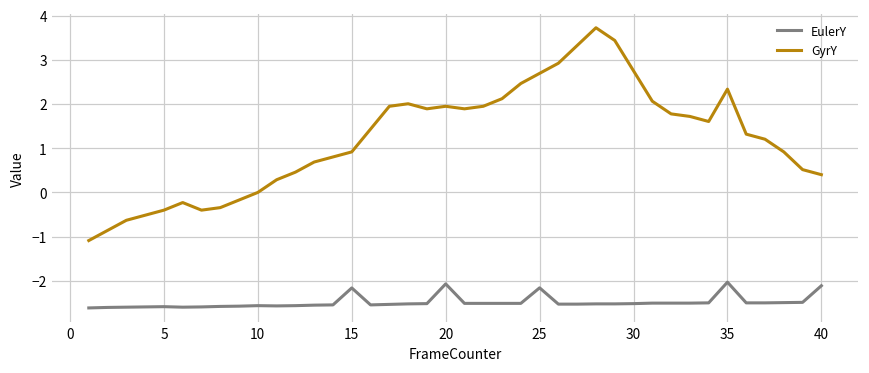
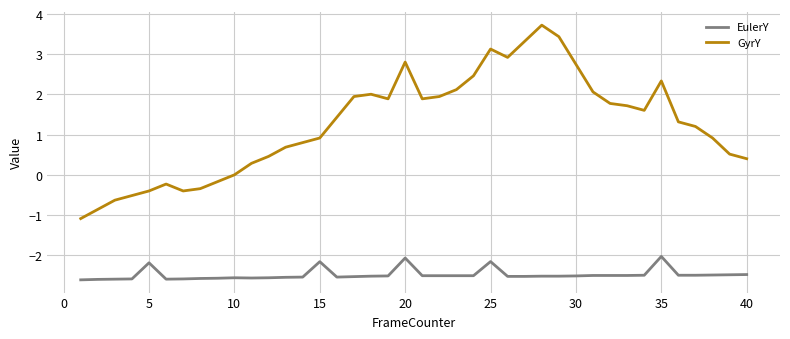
  {
    "EulerY": {
-     "5": -2.6,
+     "5": -2.2,
      "10": -2.6,
      "15": -2.2,
      "20": -2.1,
      "25": -2.2,
      "30": -2.5,
      "35": -2.0,
-     "40": -2.1
+     "40": -2.5
    },
    "GyrY": {
      "5": -0.4,
      "10": 0.0,
      "15": 0.9,
-     "20": 1.9,
-     "25": 2.7,
+     "20": 2.8,
+     "25": 3.1,
      "30": 2.8,
      "35": 2.3,
      "40": 0.4
    }
  }
